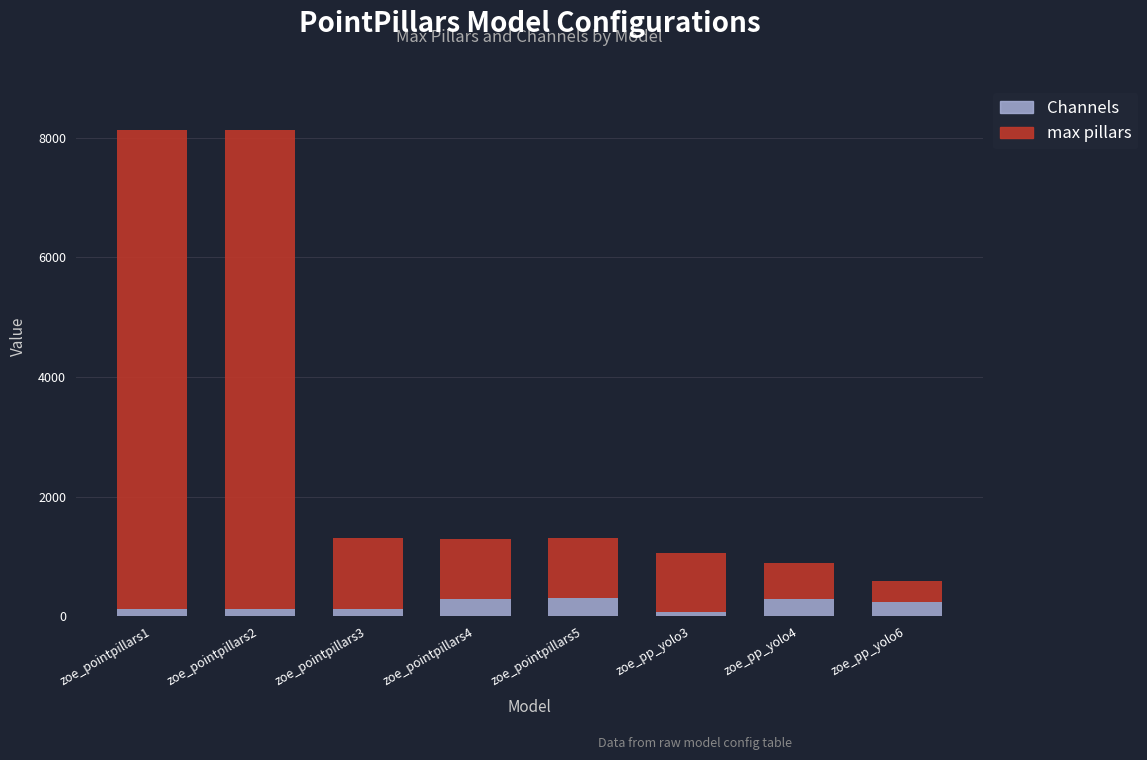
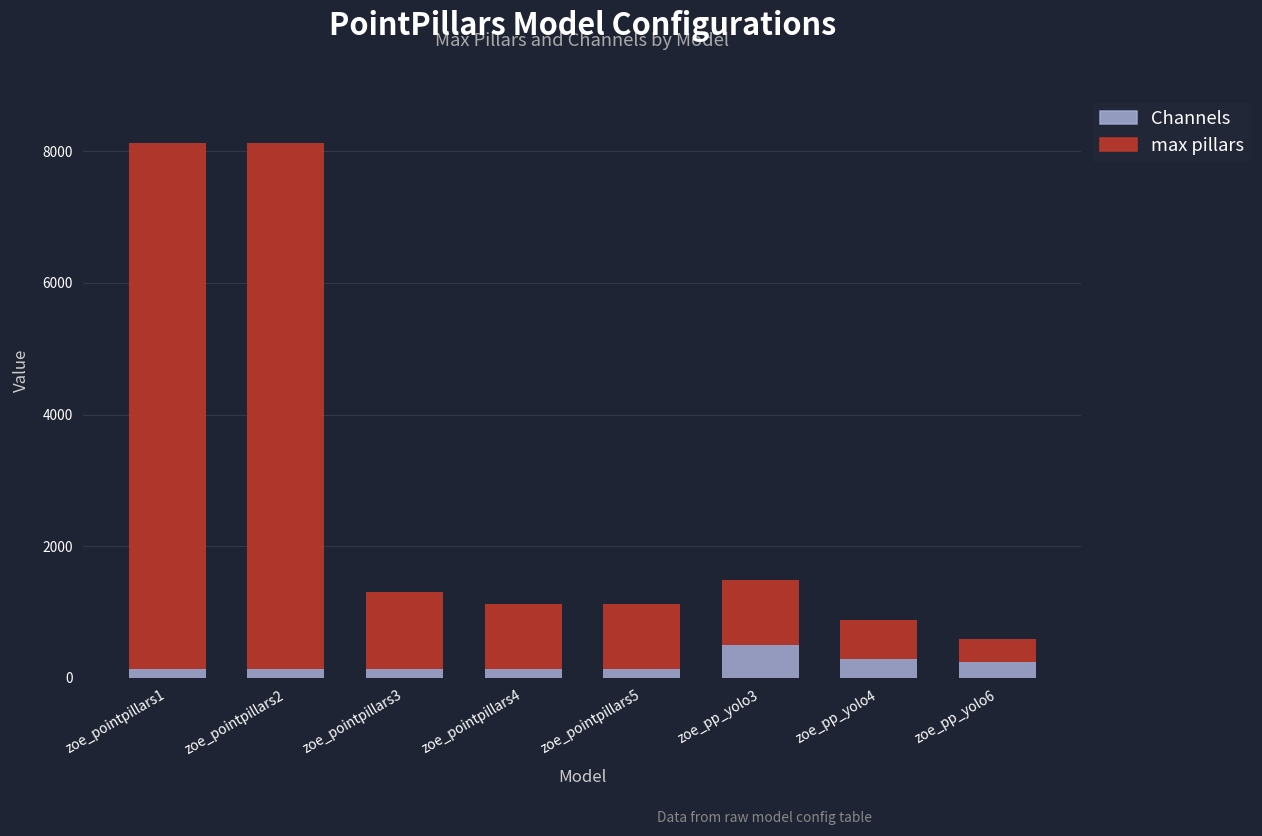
  {
    "Channels": {
      "zoe_pointpillars1": 100,
      "zoe_pointpillars2": 100,
      "zoe_pointpillars3": 100,
-     "zoe_pointpillars4": 300,
-     "zoe_pointpillars5": 300,
-     "zoe_pp_yolo3": 100,
+     "zoe_pointpillars4": 100,
+     "zoe_pointpillars5": 100,
+     "zoe_pp_yolo3": 500,
      "zoe_pp_yolo4": 300,
      "zoe_pp_yolo6": 200
    },
    "max pillars": {
      "zoe_pointpillars1": 8000,
      "zoe_pointpillars2": 8000,
      "zoe_pointpillars3": 1200,
      "zoe_pointpillars4": 1000,
      "zoe_pointpillars5": 1000,
      "zoe_pp_yolo3": 1000,
      "zoe_pp_yolo4": 600,
      "zoe_pp_yolo6": 400
    }
  }
